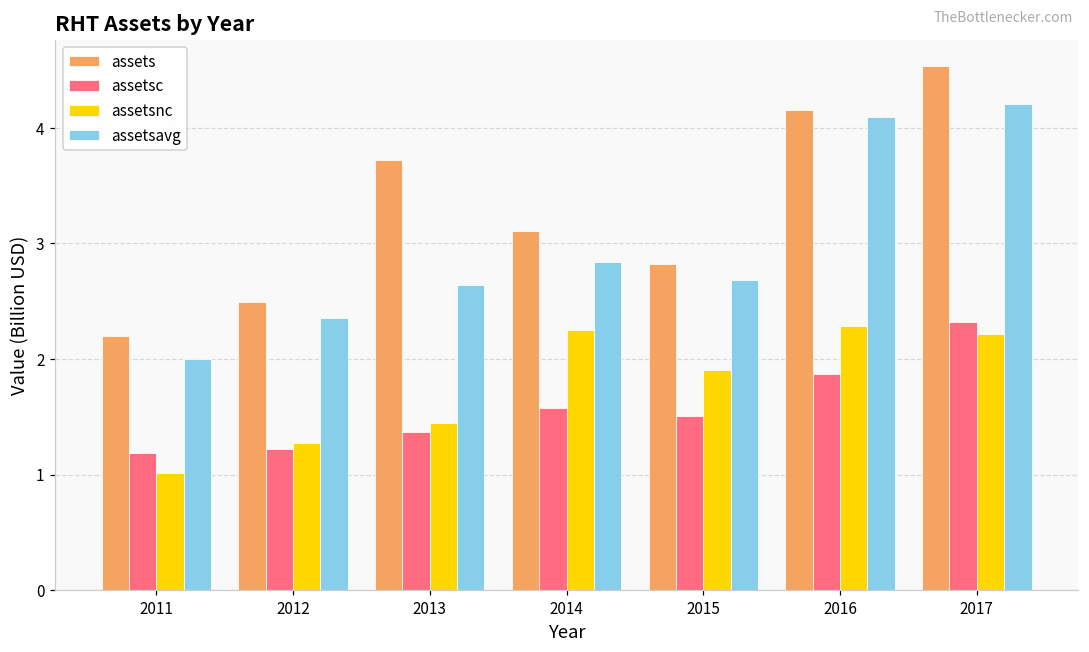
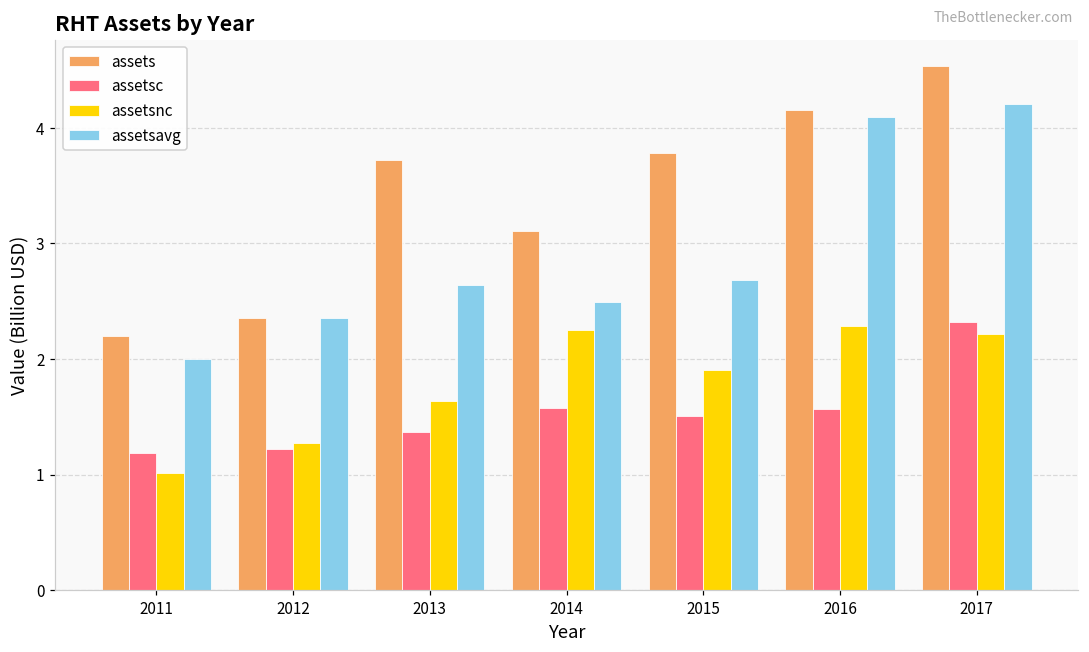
  {
    "assets": {
      "2011": 2.20,
-     "2012": 2.49,
+     "2012": 2.35,
      "2013": 3.72,
      "2014": 3.11,
-     "2015": 2.82,
+     "2015": 3.78,
      "2016": 4.16,
      "2017": 4.54
    },
    "assetsc": {
      "2011": 1.18,
      "2012": 1.22,
      "2013": 1.37,
      "2014": 1.57,
      "2015": 1.50,
-     "2016": 1.87,
+     "2016": 1.57,
      "2017": 2.32
    },
    "assetsnc": {
      "2011": 1.01,
      "2012": 1.27,
-     "2013": 1.44,
+     "2013": 1.64,
      "2014": 2.25,
      "2015": 1.90,
      "2016": 2.28,
      "2017": 2.22
    },
    "assetsavg": {
      "2011": 2.00,
      "2012": 2.36,
      "2013": 2.64,
-     "2014": 2.84,
+     "2014": 2.49,
      "2015": 2.68,
      "2016": 4.09,
      "2017": 4.21
    }
  }
